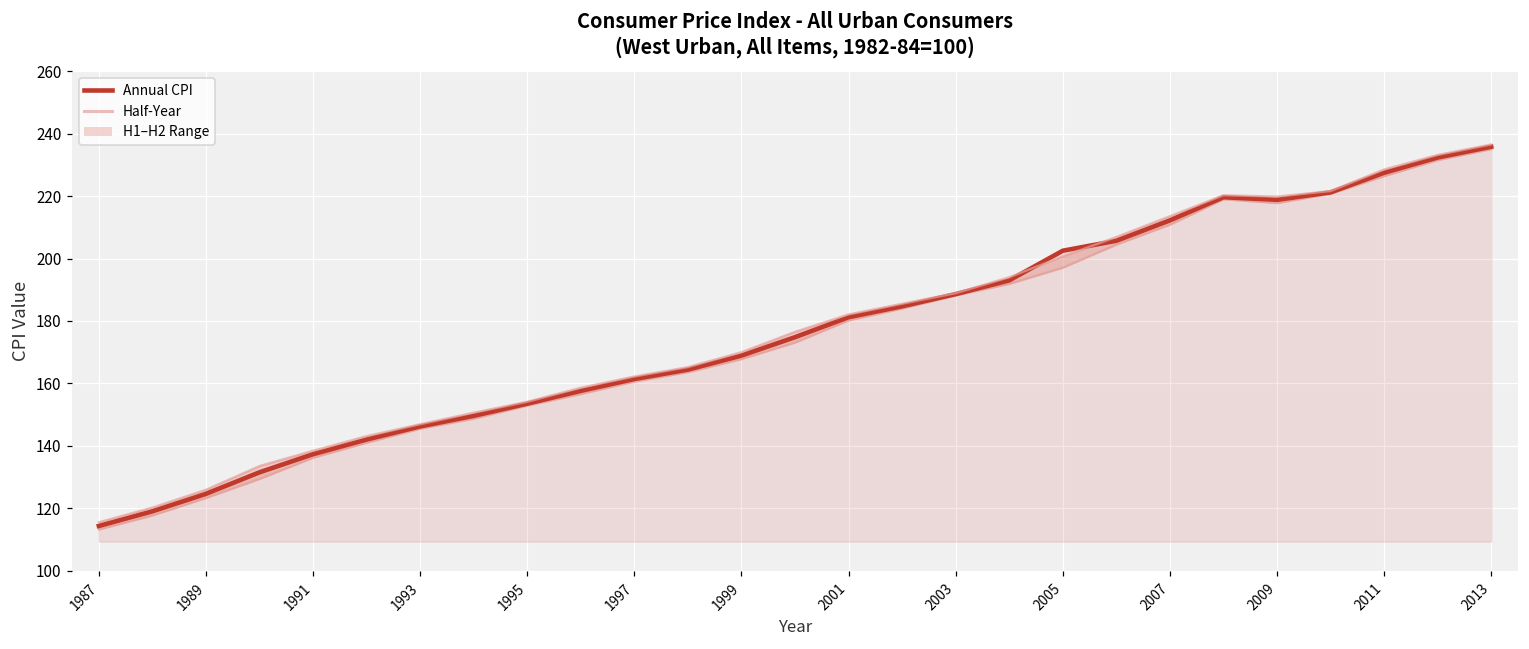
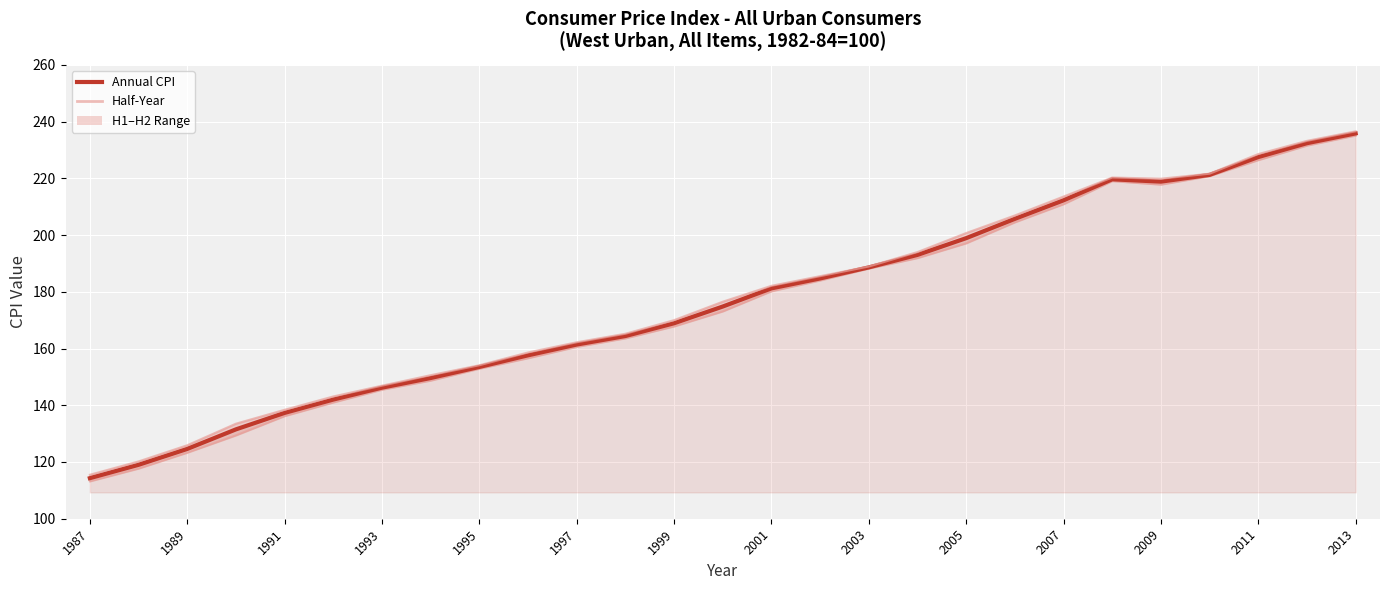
  {
    "Annual CPI": {
      "1987": 114,
      "1989": 125,
      "1991": 137,
      "1999": 169,
      "2001": 181,
-     "2005": 203,
+     "2005": 199,
      "2007": 212,
      "2009": 219,
      "2011": 227
    }
  }
